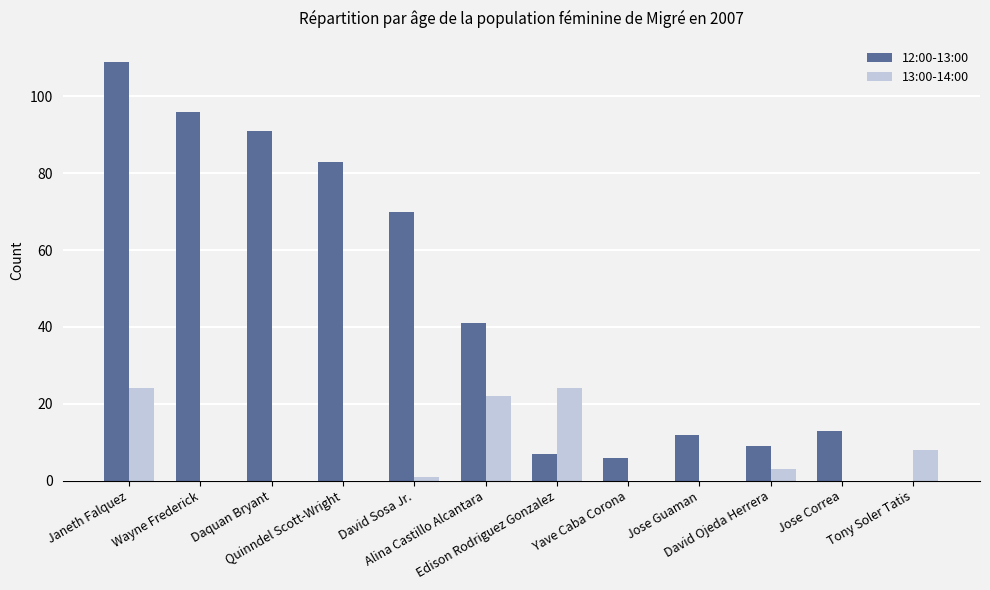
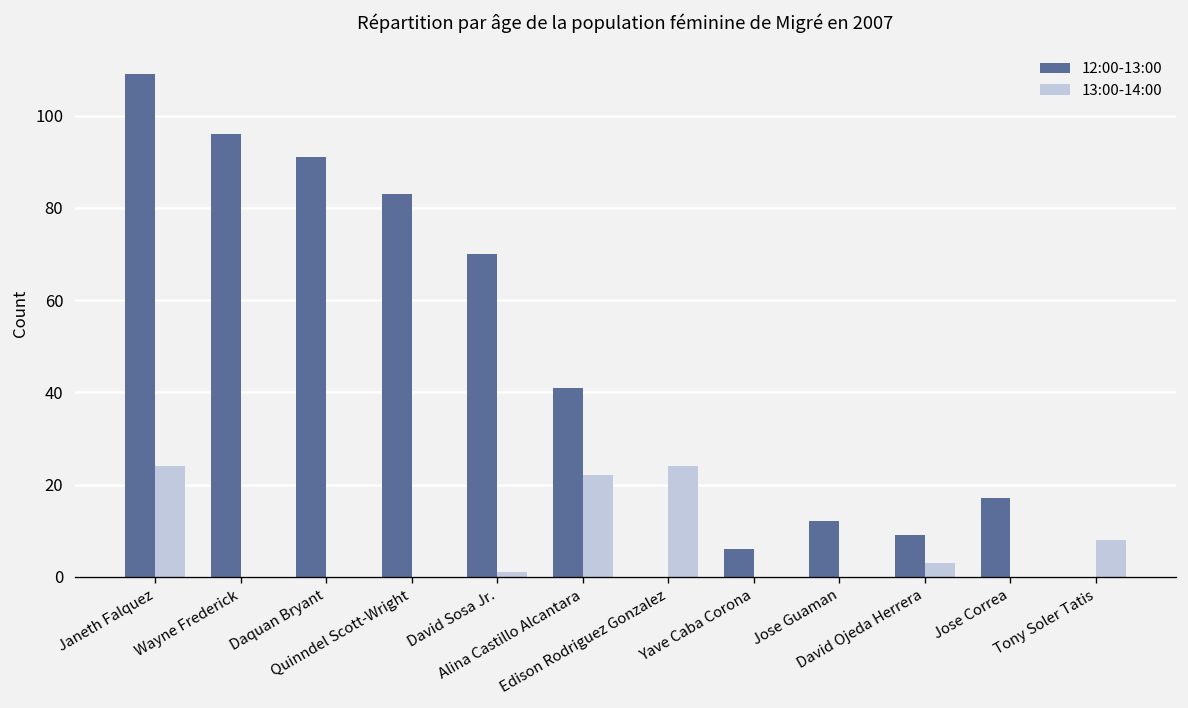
  {
    "12:00-13:00": {
      "Janeth Falquez": 109,
      "Wayne Frederick": 96,
      "Daquan Bryant": 91,
      "Quinndel Scott-Wright": 83,
      "David Sosa Jr.": 70,
      "Alina Castillo Alcantara": 41,
-     "Edison Rodriguez Gonzalez": 7,
+     "Edison Rodriguez Gonzalez": 0,
      "Yave Caba Corona": 6,
      "Jose Guaman": 12,
      "David Ojeda Herrera": 9,
-     "Jose Correa": 13,
+     "Jose Correa": 17,
      "Tony Soler Tatis": 0
    },
    "13:00-14:00": {
      "Janeth Falquez": 24,
      "Wayne Frederick": 0,
      "Daquan Bryant": 0,
      "Quinndel Scott-Wright": 0,
      "David Sosa Jr.": 1,
      "Alina Castillo Alcantara": 22,
      "Edison Rodriguez Gonzalez": 24,
      "Yave Caba Corona": 0,
      "Jose Guaman": 0,
      "David Ojeda Herrera": 3,
      "Jose Correa": 0,
      "Tony Soler Tatis": 8
    }
  }
